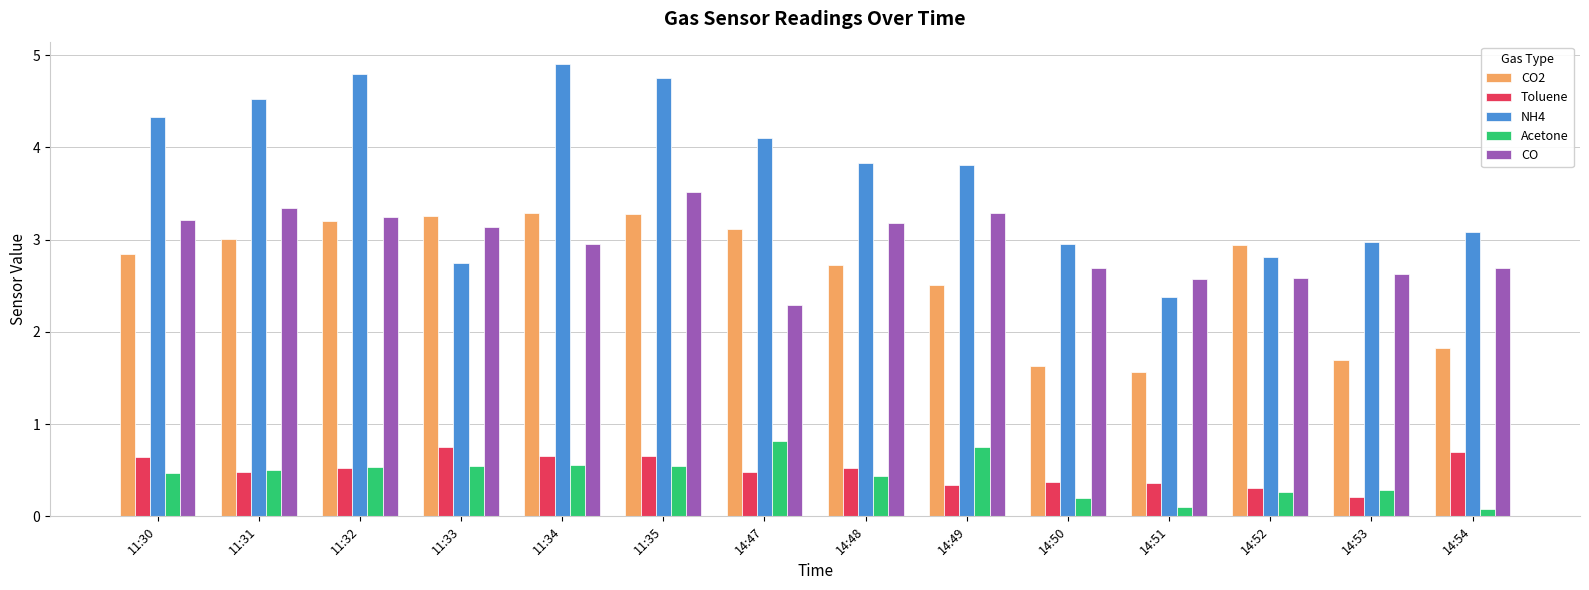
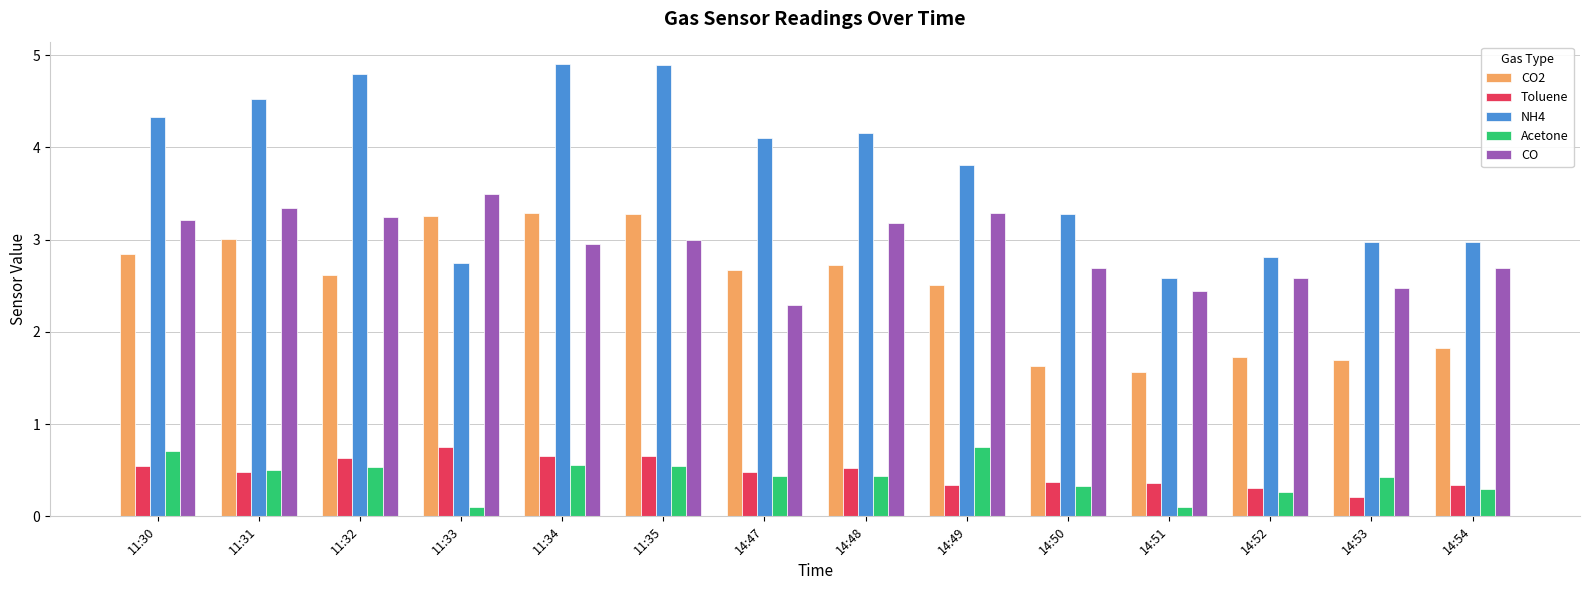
  {
    "CO2": {
      "11:30": 2.8,
      "11:31": 3.0,
-     "11:32": 3.2,
+     "11:32": 2.6,
      "11:33": 3.3,
      "11:34": 3.3,
      "11:35": 3.3,
-     "14:47": 3.1,
+     "14:47": 2.7,
      "14:48": 2.7,
      "14:49": 2.5,
      "14:50": 1.6,
      "14:51": 1.6,
-     "14:52": 2.9,
+     "14:52": 1.7,
      "14:53": 1.7,
      "14:54": 1.8
    },
    "Toluene": {
-     "11:30": 0.65,
+     "11:30": 0.55,
      "11:31": 0.5,
-     "11:32": 0.5,
+     "11:32": 0.6,
      "11:33": 0.8,
      "11:34": 0.7,
      "11:35": 0.7,
      "14:47": 0.5,
      "14:48": 0.5,
      "14:49": 0.3,
      "14:50": 0.4,
      "14:51": 0.4,
      "14:52": 0.3,
      "14:53": 0.2,
-     "14:54": 0.7
+     "14:54": 0.3
    },
    "NH4": {
      "11:30": 4.3,
      "11:31": 4.5,
      "11:32": 4.8,
      "11:33": 2.7,
      "11:34": 4.9,
-     "11:35": 4.8,
+     "11:35": 4.9,
      "14:47": 4.1,
-     "14:48": 3.8,
+     "14:48": 4.2,
      "14:49": 3.8,
-     "14:50": 3.0,
-     "14:51": 2.4,
+     "14:50": 3.3,
+     "14:51": 2.6,
      "14:52": 2.8,
      "14:53": 3.0,
-     "14:54": 3.1
+     "14:54": 3.0
    },
    "Acetone": {
-     "11:30": 0.5,
+     "11:30": 0.7,
      "11:31": 0.5,
      "11:32": 0.5,
-     "11:33": 0.5,
+     "11:33": 0.1,
      "11:34": 0.6,
      "11:35": 0.6,
-     "14:47": 0.8,
+     "14:47": 0.4,
      "14:48": 0.4,
      "14:49": 0.8,
-     "14:50": 0.2,
+     "14:50": 0.3,
      "14:51": 0.1,
      "14:52": 0.3,
-     "14:53": 0.3,
-     "14:54": 0.1
+     "14:53": 0.4,
+     "14:54": 0.3
    },
    "CO": {
      "11:30": 3.2,
      "11:31": 3.3,
      "11:32": 3.2,
-     "11:33": 3.1,
+     "11:33": 3.5,
      "11:34": 3.0,
-     "11:35": 3.5,
+     "11:35": 3.0,
      "14:47": 2.3,
      "14:48": 3.2,
      "14:49": 3.3,
      "14:50": 2.7,
-     "14:51": 2.6,
+     "14:51": 2.4,
      "14:52": 2.6,
-     "14:53": 2.6,
+     "14:53": 2.5,
      "14:54": 2.7
    }
  }
